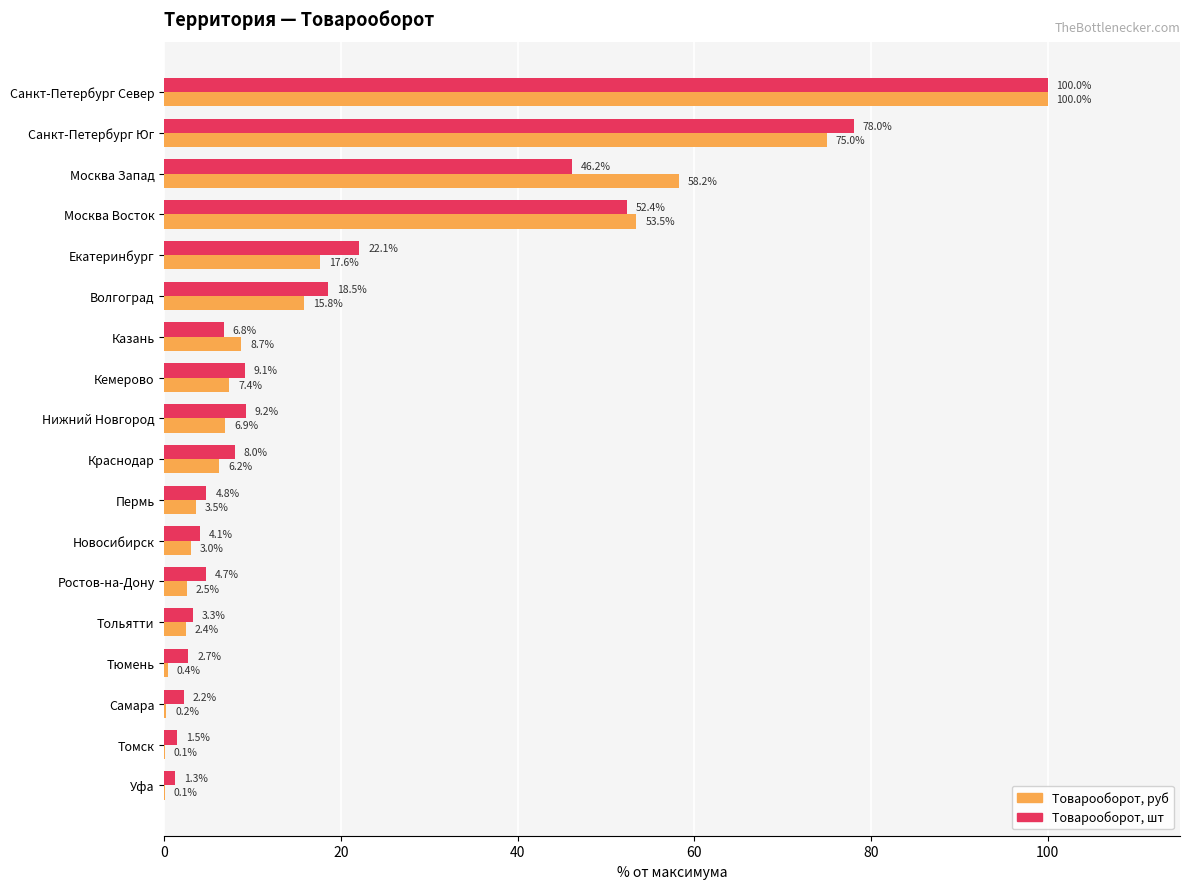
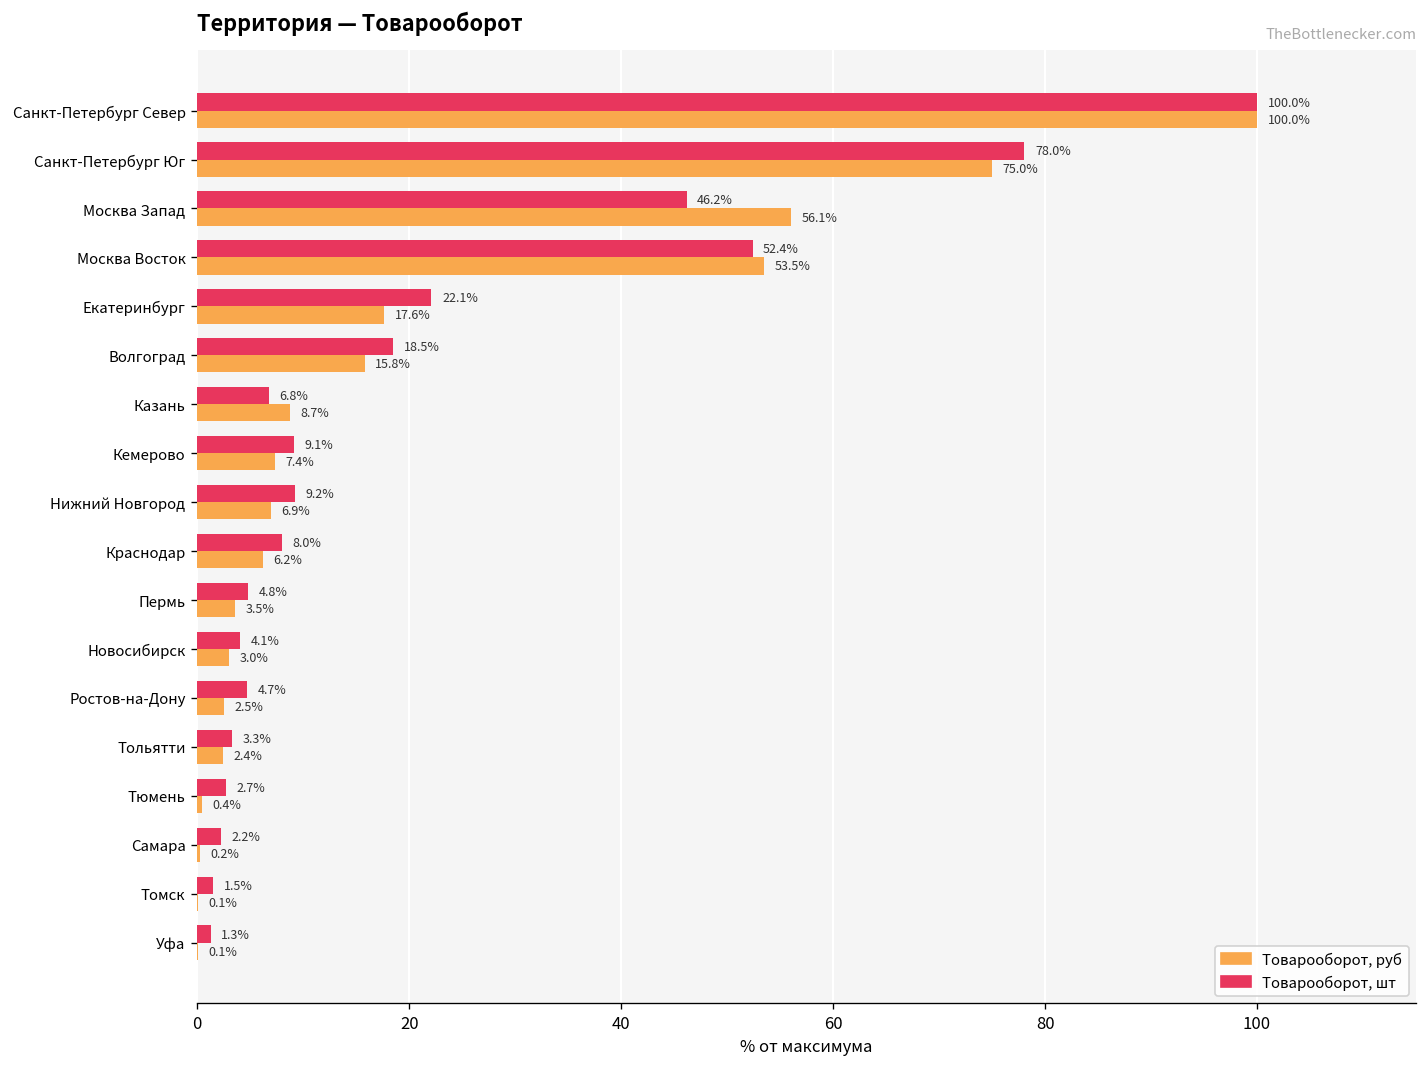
  {
    "Товарооборот, руб": {
      "Санкт-Петербург Север": "100.0%",
      "Санкт-Петербург Юг": "75.0%",
-     "Москва Запад": "58.2%",
+     "Москва Запад": "56.1%",
      "Москва Восток": "53.5%",
      "Екатеринбург": "17.6%",
      "Волгоград": "15.8%",
      "Казань": "8.7%",
      "Кемерово": "7.4%",
      "Нижний Новгород": "6.9%",
      "Краснодар": "6.2%",
      "Пермь": "3.5%",
      "Новосибирск": "3.0%",
      "Ростов-на-Дону": "2.5%",
      "Тольятти": "2.4%",
      "Тюмень": "0.4%",
      "Самара": "0.2%",
      "Томск": "0.1%",
      "Уфа": "0.1%"
    },
    "Товарооборот, шт": {
      "Санкт-Петербург Север": "100.0%",
      "Санкт-Петербург Юг": "78.0%",
      "Москва Запад": "46.2%",
      "Москва Восток": "52.4%",
      "Екатеринбург": "22.1%",
      "Волгоград": "18.5%",
      "Казань": "6.8%",
      "Кемерово": "9.1%",
      "Нижний Новгород": "9.2%",
      "Краснодар": "8.0%",
      "Пермь": "4.8%",
      "Новосибирск": "4.1%",
      "Ростов-на-Дону": "4.7%",
      "Тольятти": "3.3%",
      "Тюмень": "2.7%",
      "Самара": "2.2%",
      "Томск": "1.5%",
      "Уфа": "1.3%"
    }
  }
